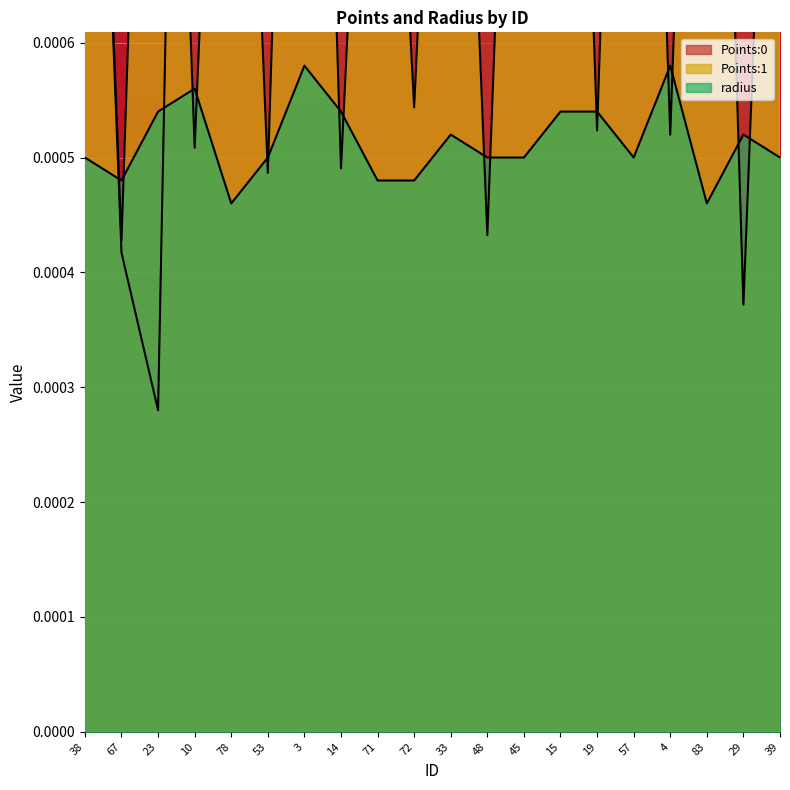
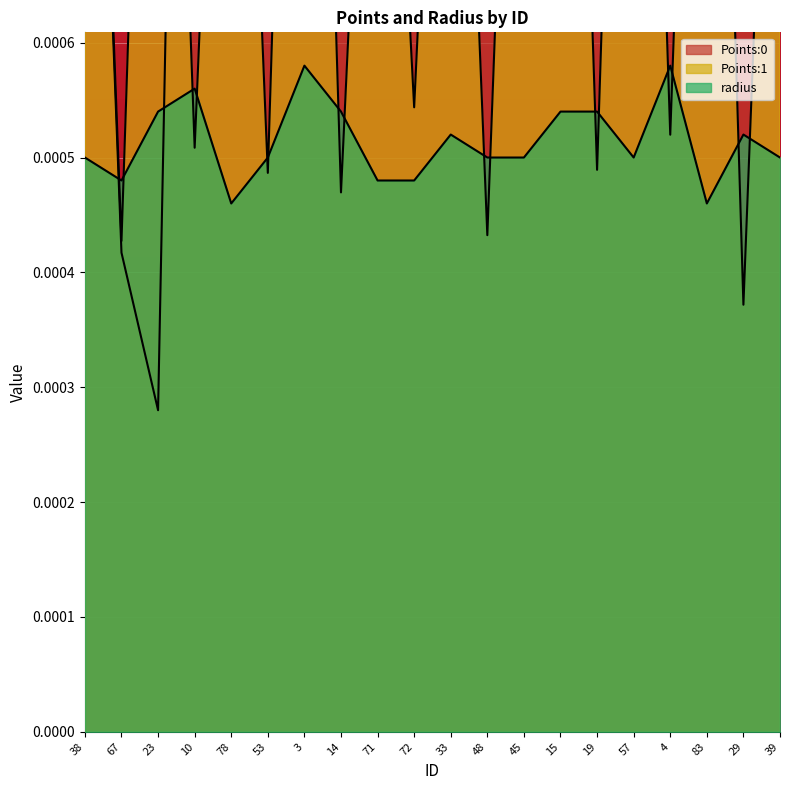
  {
    "Points:0": {
      "67": 0.000417,
      "23": 0.000280
    },
    "Points:1": {
      "67": 0.000427,
      "10": 0.000509,
      "53": 0.000487,
-     "14": 0.000491,
+     "14": 0.000470,
      "72": 0.000544,
      "48": 0.000432,
-     "19": 0.000524,
+     "19": 0.000489,
      "4": 0.000520,
      "29": 0.000372
    },
    "radius": {
      "38": 0.000500,
      "67": 0.000480,
      "23": 0.000540,
      "10": 0.000560,
      "78": 0.000460,
      "53": 0.000500,
      "3": 0.000580,
      "14": 0.000540,
      "71": 0.000480,
      "72": 0.000480,
      "33": 0.000520,
      "48": 0.000500,
      "45": 0.000500,
      "15": 0.000540,
      "19": 0.000540,
      "57": 0.000500,
      "4": 0.000580,
      "83": 0.000460,
      "29": 0.000520,
      "39": 0.000500
    }
  }
